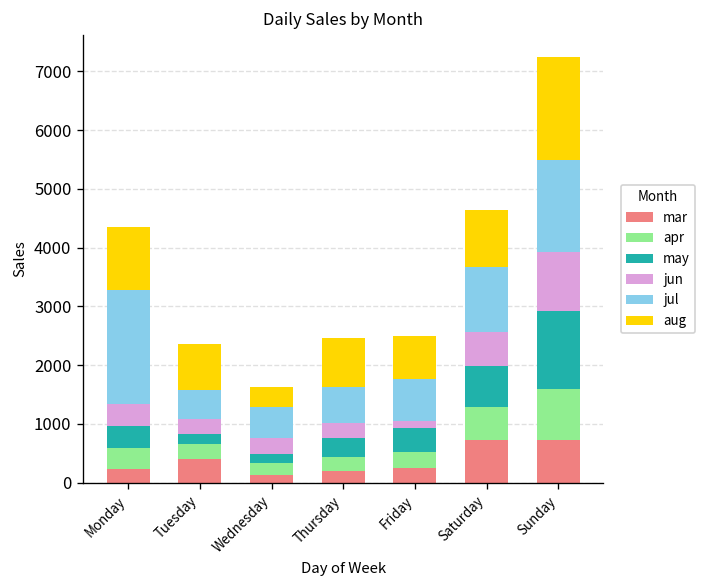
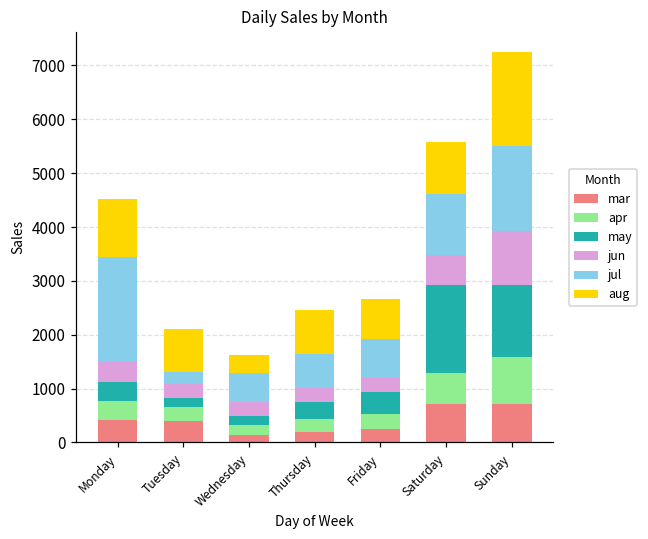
  {
    "mar": {
-     "Monday": 200,
+     "Monday": 400,
      "Tuesday": 400,
      "Wednesday": 100,
      "Thursday": 200,
      "Friday": 200,
      "Saturday": 700,
      "Sunday": 700
    },
    "apr": {
      "Monday": 300,
      "Tuesday": 300,
      "Wednesday": 200,
      "Thursday": 200,
      "Friday": 300,
      "Saturday": 600,
      "Sunday": 900
    },
    "may": {
      "Monday": 400,
      "Tuesday": 200,
      "Wednesday": 200,
      "Thursday": 300,
      "Friday": 400,
-     "Saturday": 700,
+     "Saturday": 1600,
      "Sunday": 1300
    },
    "jun": {
      "Monday": 400,
      "Tuesday": 200,
      "Wednesday": 300,
      "Thursday": 300,
-     "Friday": 100,
+     "Friday": 300,
      "Saturday": 600,
      "Sunday": 1000
    },
    "jul": {
      "Monday": 1900,
-     "Tuesday": 500,
+     "Tuesday": 200,
      "Wednesday": 500,
      "Thursday": 600,
      "Friday": 700,
      "Saturday": 1100,
      "Sunday": 1600
    },
    "aug": {
      "Monday": 1100,
      "Tuesday": 800,
      "Wednesday": 300,
      "Thursday": 800,
      "Friday": 700,
      "Saturday": 1000,
      "Sunday": 1800
    }
  }
